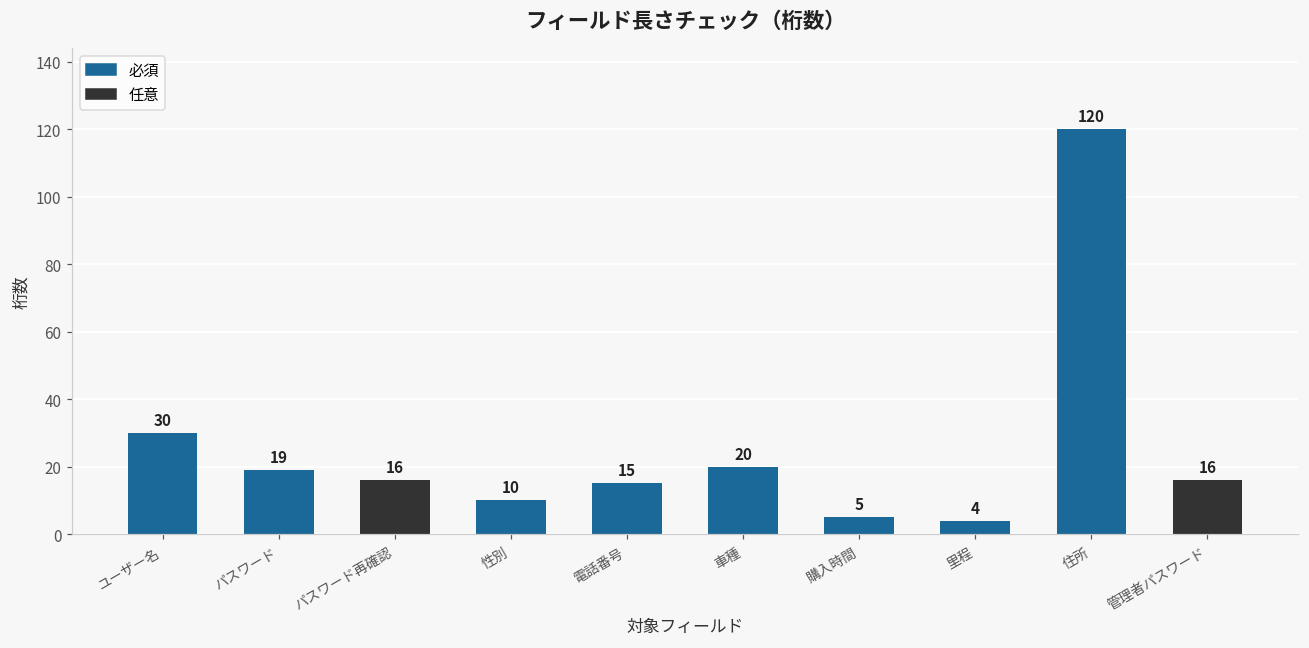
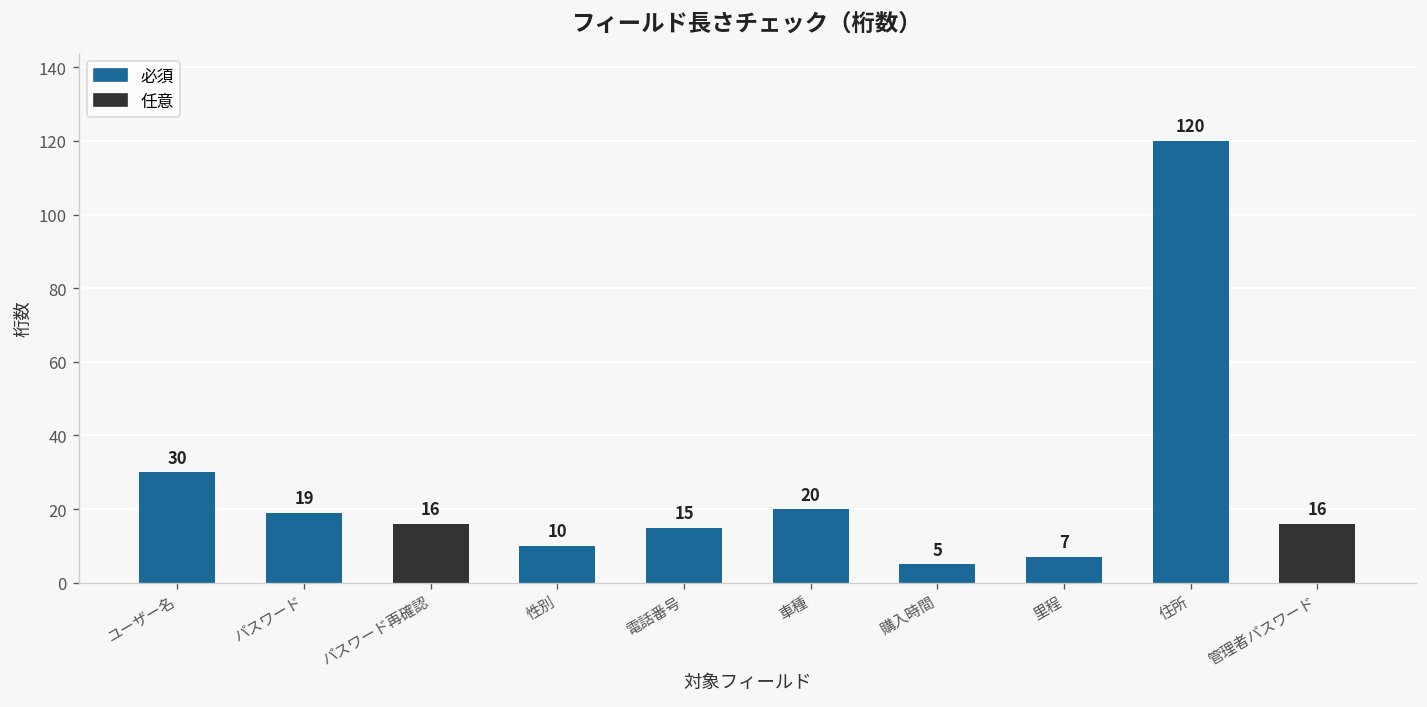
  {
    "ユーザー名": 30,
    "パスワード": 19,
    "パスワード再確認": 16,
    "性別": 10,
    "電話番号": 15,
    "車種": 20,
    "購入時間": 5,
-   "里程": 4,
+   "里程": 7,
    "住所": 120,
    "管理者パスワード": 16
  }
